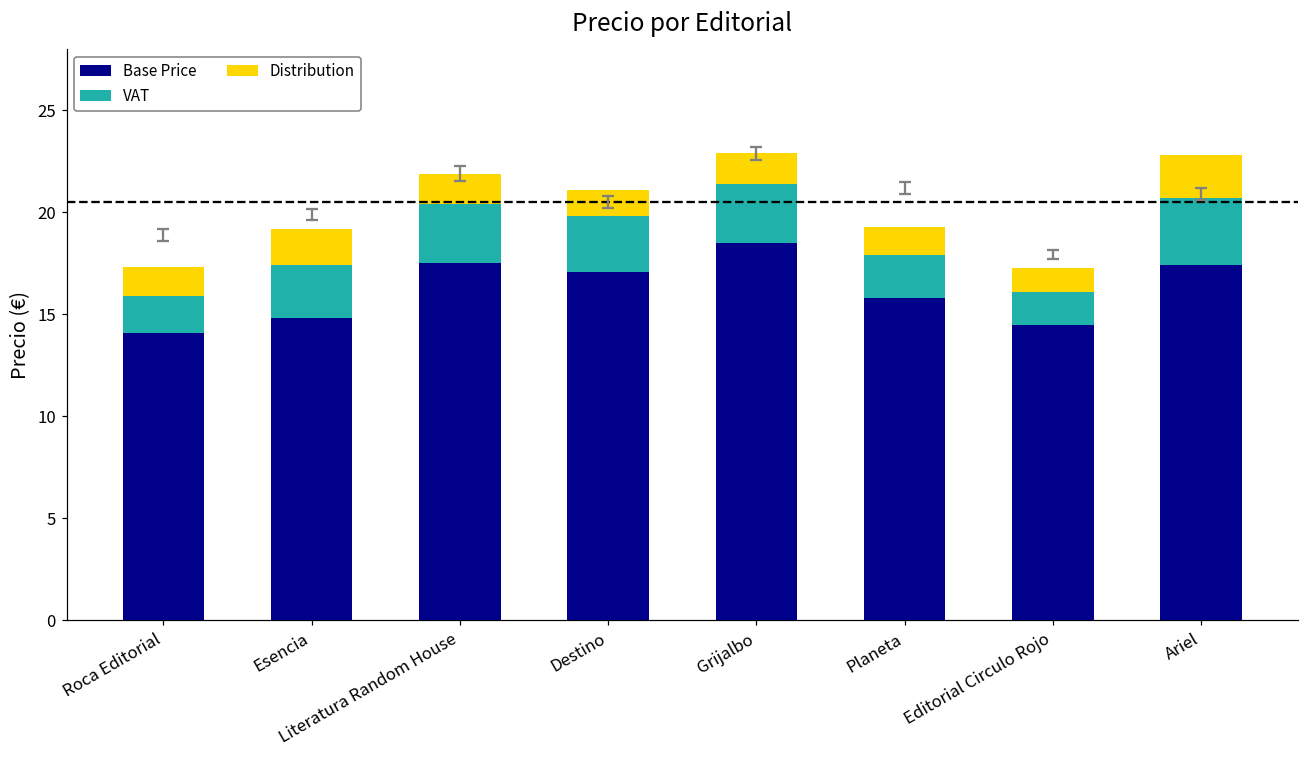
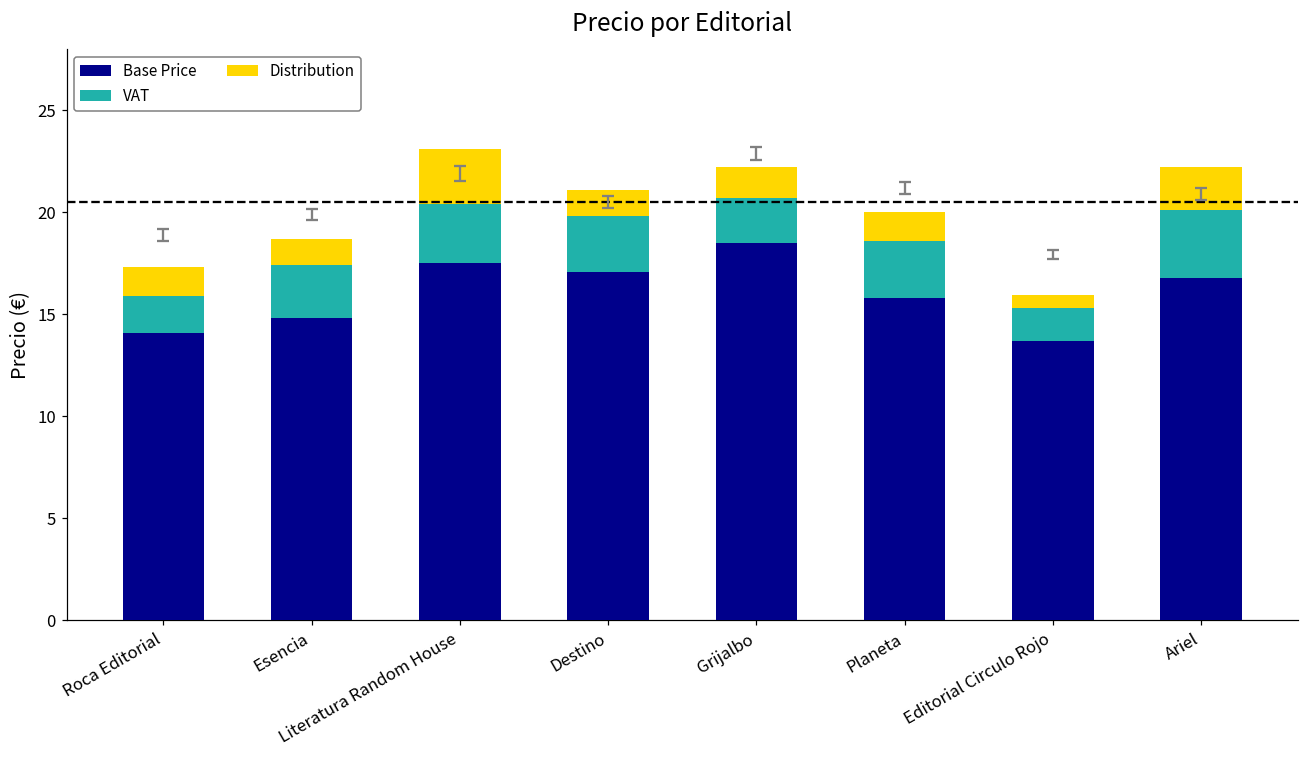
  {
    "Base Price": {
      "Roca Editorial": 14.1,
      "Esencia": 14.8,
      "Literatura Random House": 17.5,
      "Destino": 17.1,
      "Grijalbo": 18.5,
      "Planeta": 15.8,
-     "Editorial Circulo Rojo": 14.5,
-     "Ariel": 17.4
+     "Editorial Circulo Rojo": 13.7,
+     "Ariel": 16.8
    },
    "VAT": {
      "Roca Editorial": 1.8,
      "Esencia": 2.6,
      "Literatura Random House": 2.9,
      "Destino": 2.7,
-     "Grijalbo": 2.9,
-     "Planeta": 2.1,
+     "Grijalbo": 2.2,
+     "Planeta": 2.8,
      "Editorial Circulo Rojo": 1.6,
      "Ariel": 3.3
    },
    "Distribution": {
      "Roca Editorial": 1.4,
-     "Esencia": 1.8,
-     "Literatura Random House": 1.5,
+     "Esencia": 1.3,
+     "Literatura Random House": 2.7,
      "Destino": 1.3,
      "Grijalbo": 1.5,
      "Planeta": 1.4,
-     "Editorial Circulo Rojo": 1.2,
+     "Editorial Circulo Rojo": 0.6,
      "Ariel": 2.1
    }
  }
